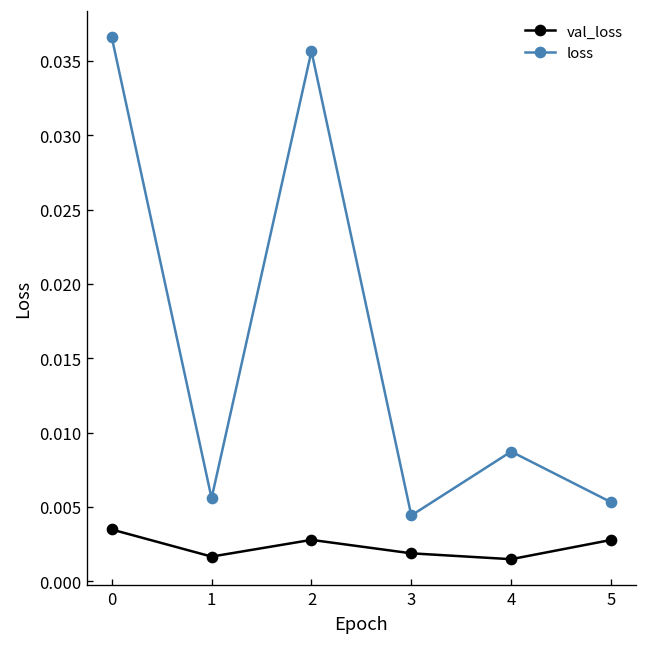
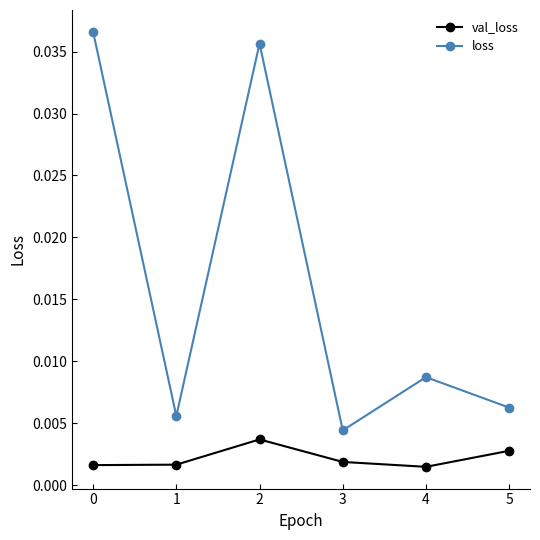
  {
    "val_loss": {
-     "0": 0.0035,
+     "0": 0.0016,
      "1": 0.0017,
-     "2": 0.0028,
+     "2": 0.0037,
      "3": 0.0019,
      "4": 0.0015,
      "5": 0.0028
    },
    "loss": {
      "0": 0.0366,
      "1": 0.0056,
      "2": 0.0356,
      "3": 0.0044,
      "4": 0.0087,
-     "5": 0.0053
+     "5": 0.0063
    }
  }
